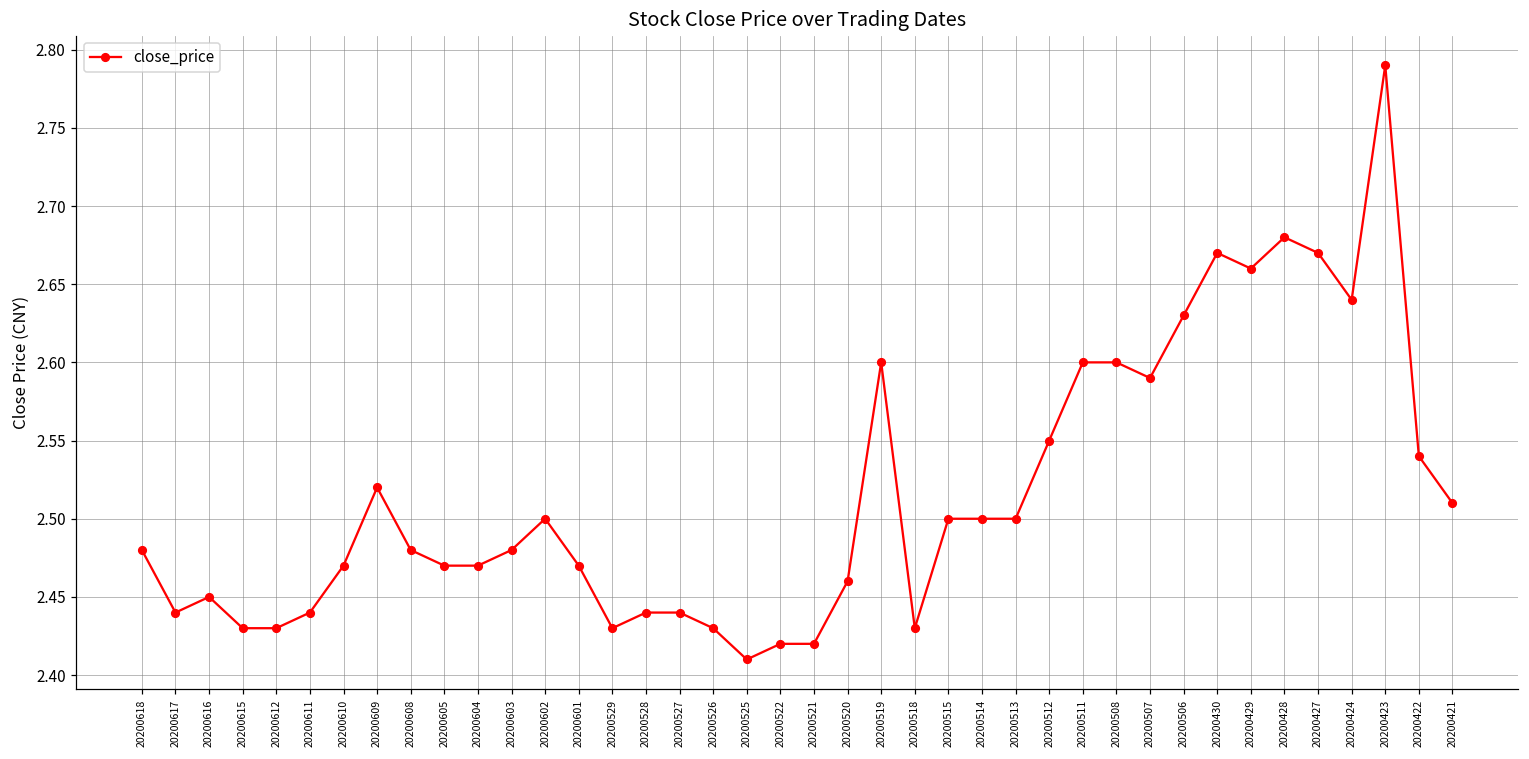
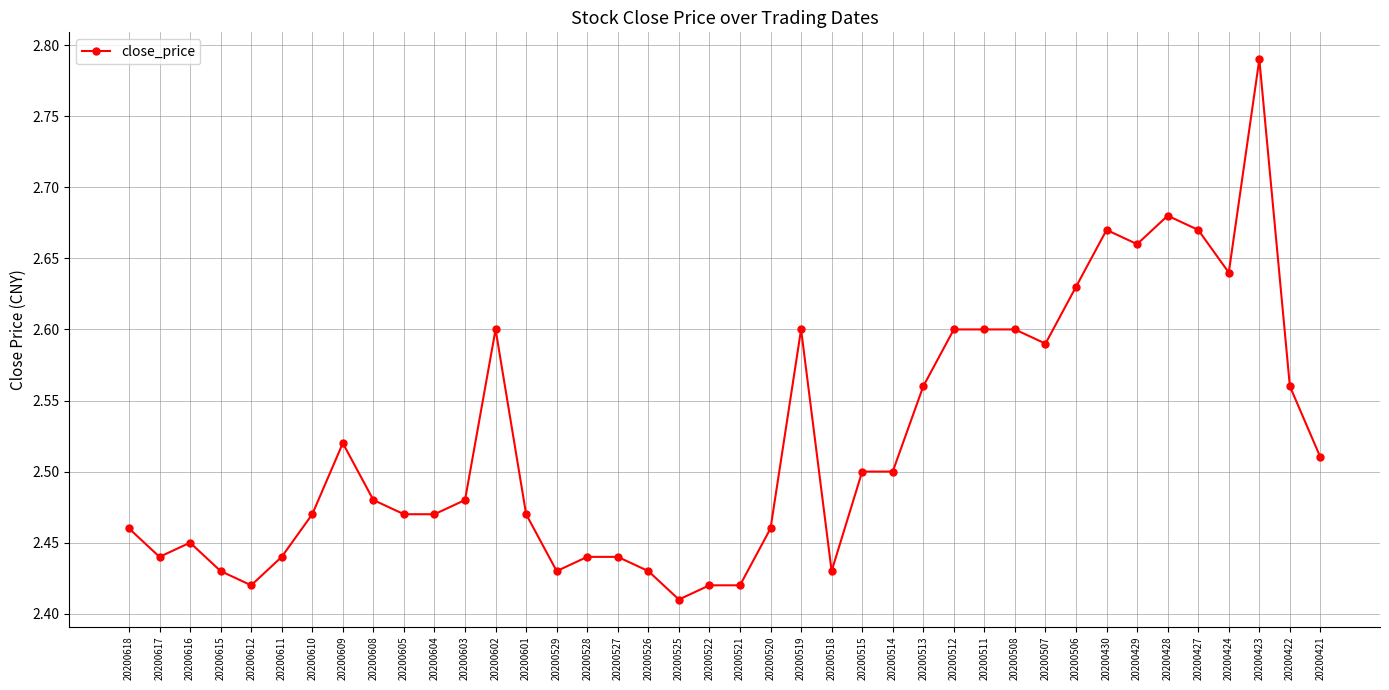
  {
-   "20200618": 2.48,
+   "20200618": 2.46,
    "20200617": 2.44,
    "20200616": 2.45,
    "20200615": 2.43,
-   "20200612": 2.43,
+   "20200612": 2.42,
    "20200611": 2.44,
    "20200610": 2.47,
    "20200609": 2.52,
    "20200608": 2.48,
    "20200605": 2.47,
    "20200604": 2.47,
    "20200603": 2.48,
-   "20200602": 2.5,
+   "20200602": 2.6,
    "20200601": 2.47,
    "20200529": 2.43,
    "20200528": 2.44,
    "20200527": 2.44,
    "20200526": 2.43,
    "20200525": 2.41,
    "20200522": 2.42,
    "20200521": 2.42,
    "20200520": 2.46,
    "20200519": 2.60,
    "20200518": 2.43,
    "20200515": 2.50,
    "20200514": 2.50,
-   "20200513": 2.50,
-   "20200512": 2.55,
+   "20200513": 2.56,
+   "20200512": 2.60,
    "20200511": 2.60,
    "20200508": 2.60,
    "20200507": 2.59,
    "20200506": 2.63,
    "20200430": 2.67,
    "20200429": 2.66,
    "20200428": 2.68,
    "20200427": 2.67,
    "20200424": 2.64,
    "20200423": 2.79,
-   "20200422": 2.54,
+   "20200422": 2.56,
    "20200421": 2.51
  }
